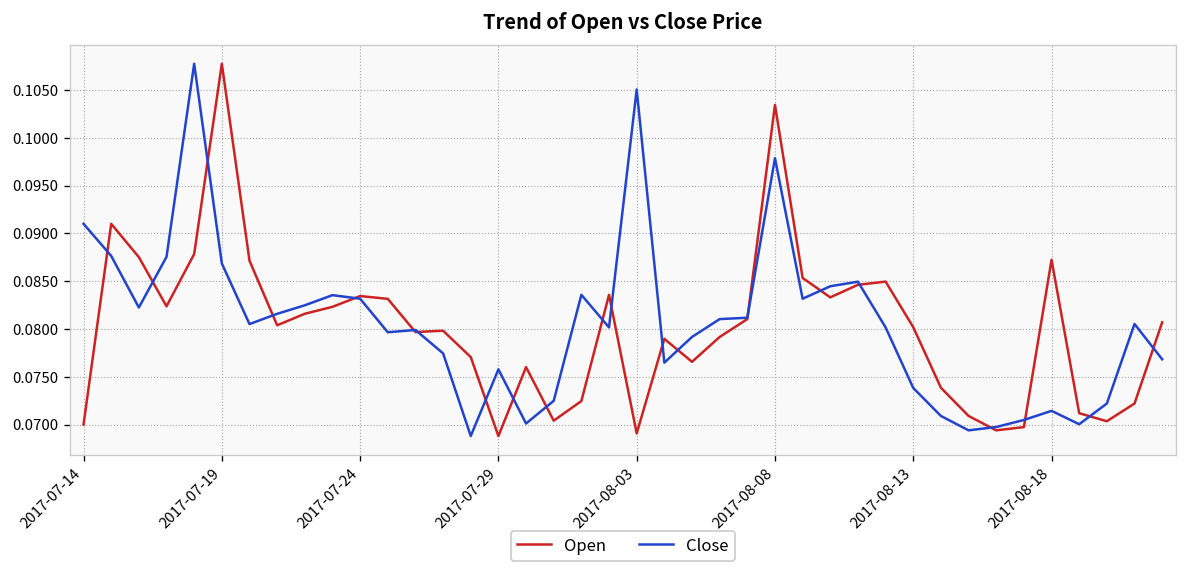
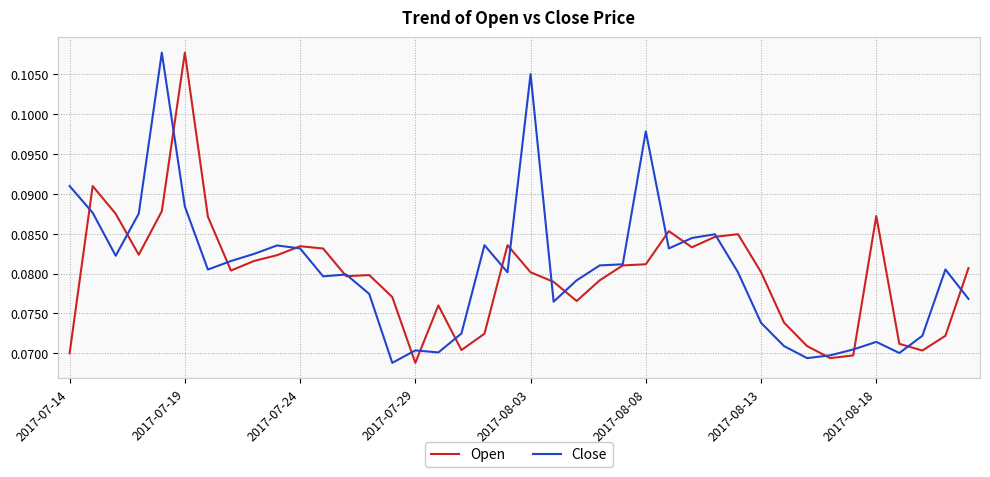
  {
    "Open": {
      "2017-07-14": 0.070,
      "2017-07-19": 0.108,
      "2017-07-29": 0.069,
-     "2017-08-03": 0.069,
-     "2017-08-08": 0.103,
+     "2017-08-03": 0.080,
+     "2017-08-08": 0.081,
      "2017-08-13": 0.080,
      "2017-08-18": 0.087
    },
    "Close": {
      "2017-07-14": 0.091,
-     "2017-07-19": 0.087,
-     "2017-07-29": 0.076,
+     "2017-07-19": 0.088,
+     "2017-07-29": 0.070,
      "2017-08-03": 0.105,
      "2017-08-08": 0.098,
      "2017-08-13": 0.074,
      "2017-08-18": 0.071
    }
  }
